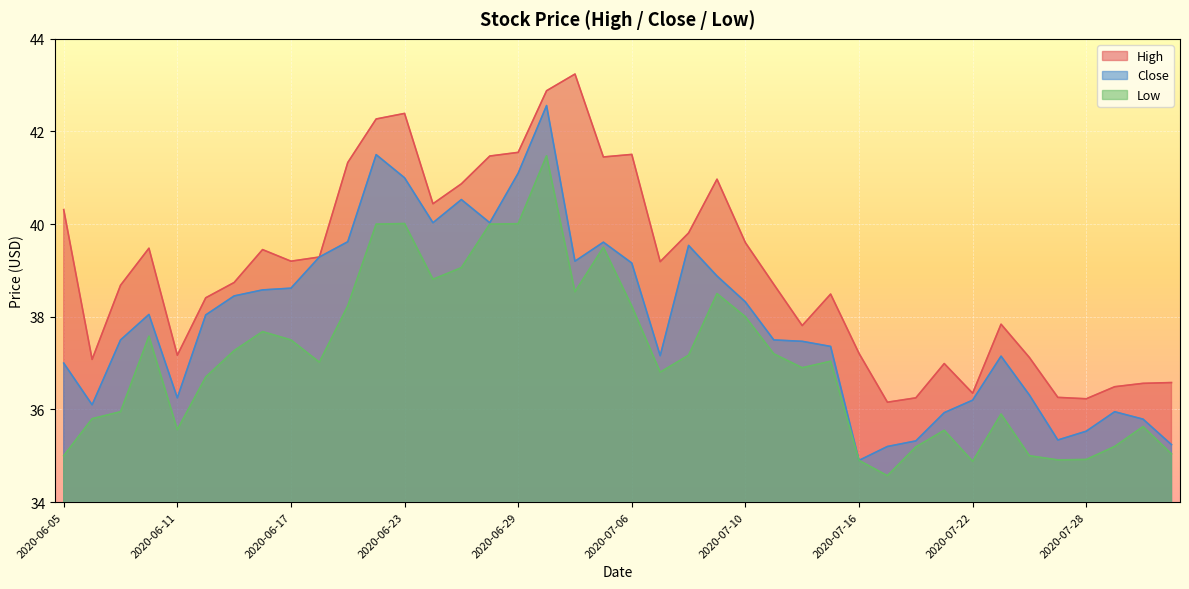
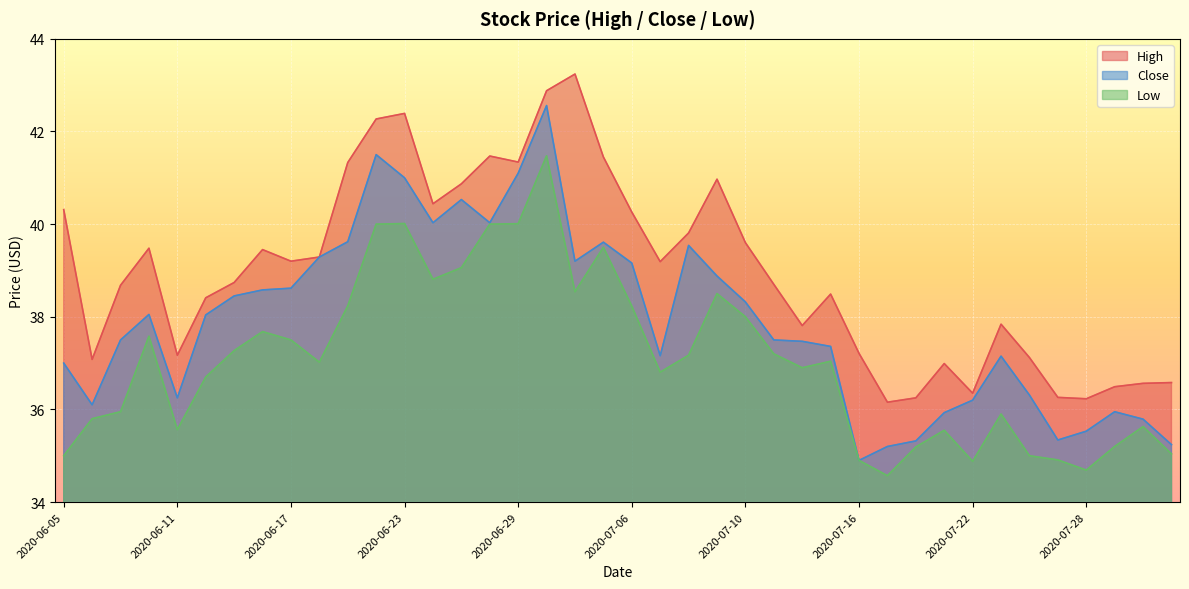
  {
    "High": {
      "2020-06-05": 40.3,
      "2020-06-11": 37.2,
      "2020-06-17": 39.2,
      "2020-06-23": 42.4,
-     "2020-06-29": 41.5,
-     "2020-07-06": 41.5,
+     "2020-06-29": 41.3,
+     "2020-07-06": 40.3,
      "2020-07-10": 39.6,
      "2020-07-16": 37.2,
      "2020-07-22": 36.3,
      "2020-07-28": 36.2
    },
    "Close": {
      "2020-06-05": 37.0,
      "2020-06-11": 36.3,
      "2020-06-17": 38.6,
      "2020-06-23": 41.0,
      "2020-06-29": 41.1,
      "2020-07-06": 39.2,
      "2020-07-10": 38.3,
      "2020-07-22": 36.2,
      "2020-07-28": 35.5
    },
    "Low": {
      "2020-06-05": 35.0,
      "2020-06-11": 35.6,
      "2020-06-17": 37.5,
      "2020-06-23": 40.0,
      "2020-06-29": 40.0,
      "2020-07-06": 38.2,
      "2020-07-10": 38.0,
      "2020-07-22": 34.9,
-     "2020-07-28": 34.9
+     "2020-07-28": 34.7
    }
  }
